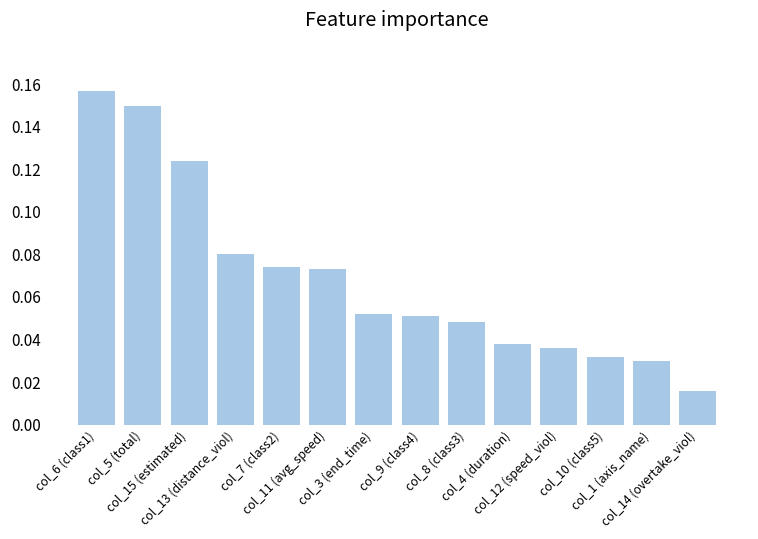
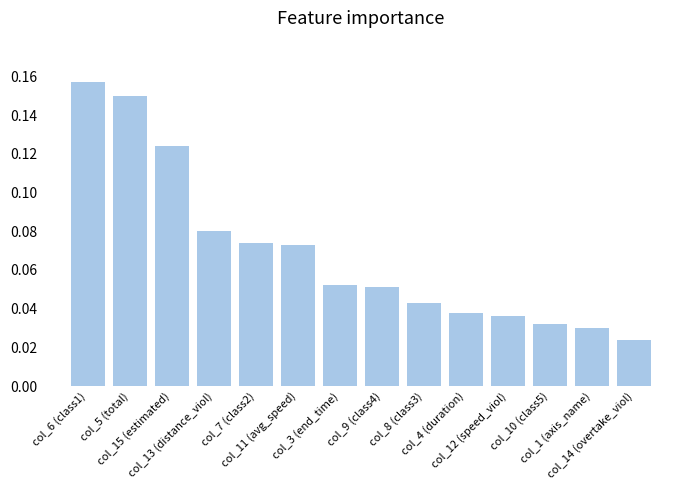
  {
    "col_6 (class1)": 0.157,
    "col_5 (total)": 0.150,
    "col_15 (estimated)": 0.124,
    "col_13 (distance_viol)": 0.080,
    "col_7 (class2)": 0.074,
    "col_11 (avg_speed)": 0.073,
    "col_3 (end_time)": 0.052,
    "col_9 (class4)": 0.051,
-   "col_8 (class3)": 0.048,
+   "col_8 (class3)": 0.043,
    "col_4 (duration)": 0.038,
    "col_12 (speed_viol)": 0.036,
    "col_10 (class5)": 0.032,
    "col_1 (axis_name)": 0.030,
-   "col_14 (overtake_viol)": 0.016
+   "col_14 (overtake_viol)": 0.024
  }
